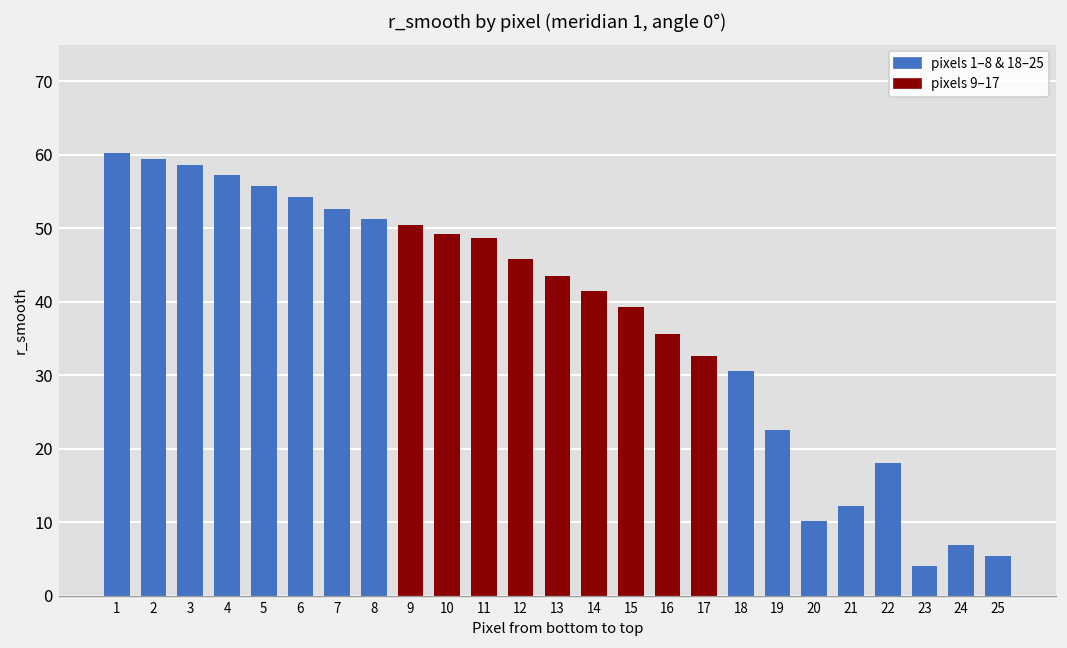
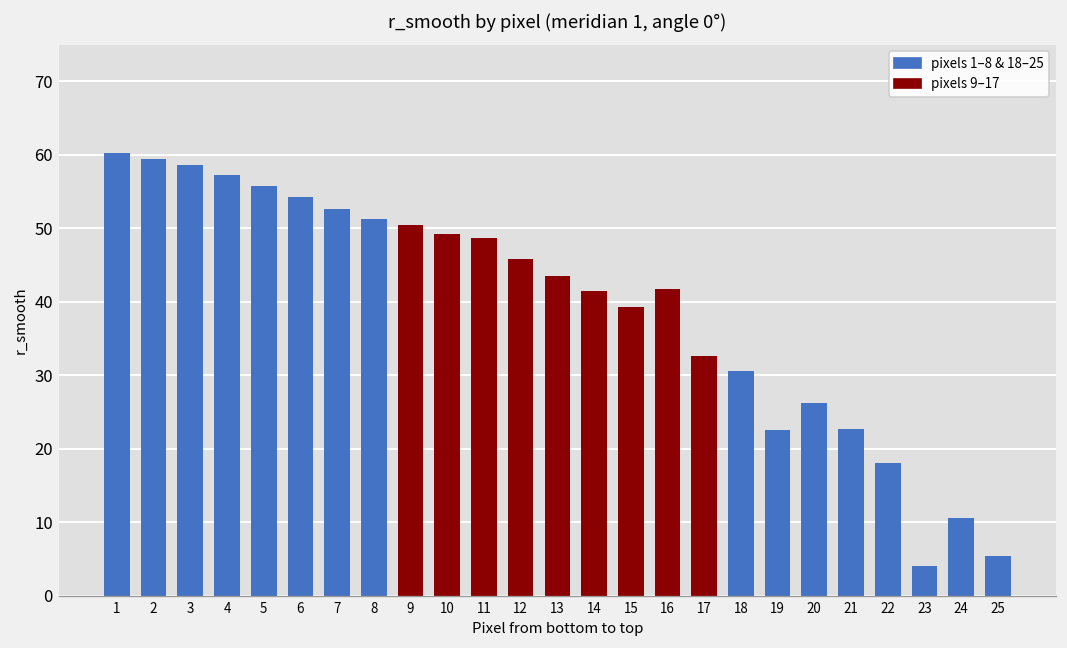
  {
    "1": 60,
    "2": 59,
    "3": 59,
    "4": 57,
    "5": 56,
    "6": 54,
    "7": 53,
    "8": 51,
    "9": 50,
    "10": 49,
    "11": 49,
    "12": 46,
    "13": 44,
    "14": 42,
    "15": 39,
-   "16": 36,
+   "16": 42,
    "17": 33,
    "18": 31,
    "19": 23,
-   "20": 10,
-   "21": 12,
+   "20": 26,
+   "21": 23,
    "22": 18,
    "23": 4,
-   "24": 7,
+   "24": 11,
    "25": 5
  }
